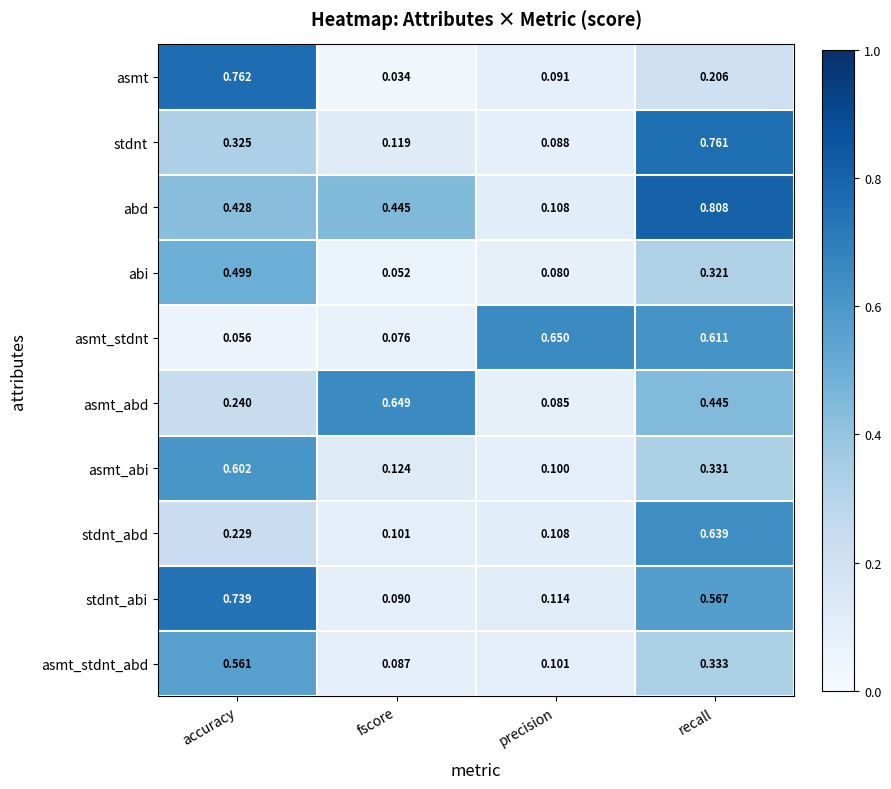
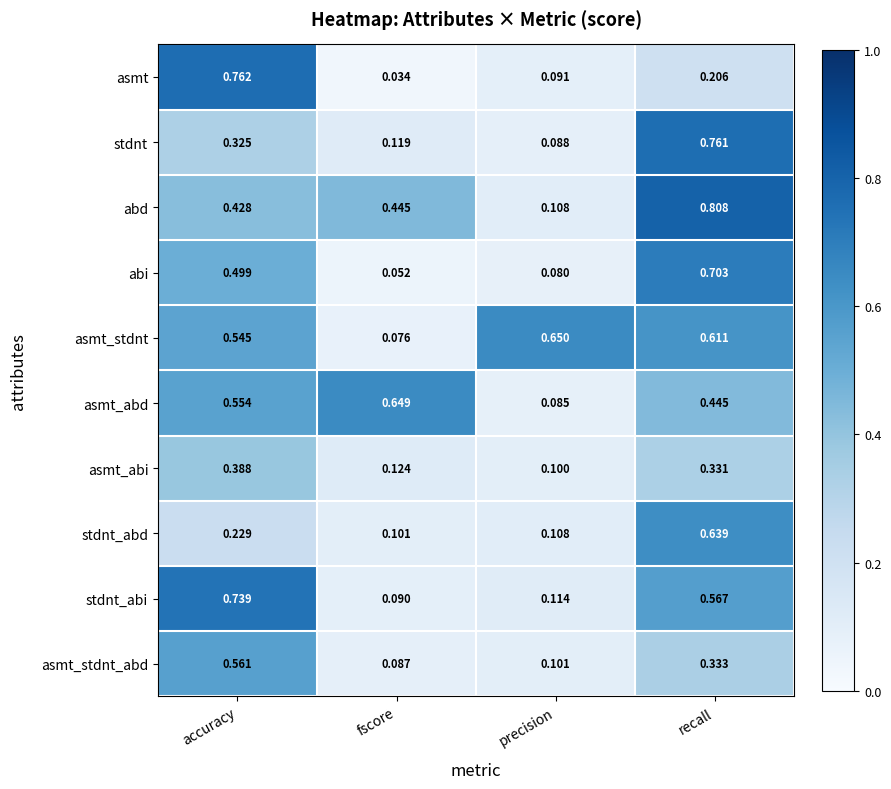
  {
    "asmt": {
      "accuracy": 0.762,
      "fscore": 0.034,
      "precision": 0.091,
      "recall": 0.206
    },
    "stdnt": {
      "accuracy": 0.325,
      "fscore": 0.119,
      "precision": 0.088,
      "recall": 0.761
    },
    "abd": {
      "accuracy": 0.428,
      "fscore": 0.445,
      "precision": 0.108,
      "recall": 0.808
    },
    "abi": {
      "accuracy": 0.499,
      "fscore": 0.052,
      "precision": 0.080,
-     "recall": 0.321
+     "recall": 0.703
    },
    "asmt_stdnt": {
-     "accuracy": 0.056,
+     "accuracy": 0.545,
      "fscore": 0.076,
      "precision": 0.650,
      "recall": 0.611
    },
    "asmt_abd": {
-     "accuracy": 0.240,
+     "accuracy": 0.554,
      "fscore": 0.649,
      "precision": 0.085,
      "recall": 0.445
    },
    "asmt_abi": {
-     "accuracy": 0.602,
+     "accuracy": 0.388,
      "fscore": 0.124,
      "precision": 0.100,
      "recall": 0.331
    },
    "stdnt_abd": {
      "accuracy": 0.229,
      "fscore": 0.101,
      "precision": 0.108,
      "recall": 0.639
    },
    "stdnt_abi": {
      "accuracy": 0.739,
      "fscore": 0.090,
      "precision": 0.114,
      "recall": 0.567
    },
    "asmt_stdnt_abd": {
      "accuracy": 0.561,
      "fscore": 0.087,
      "precision": 0.101,
      "recall": 0.333
    }
  }
